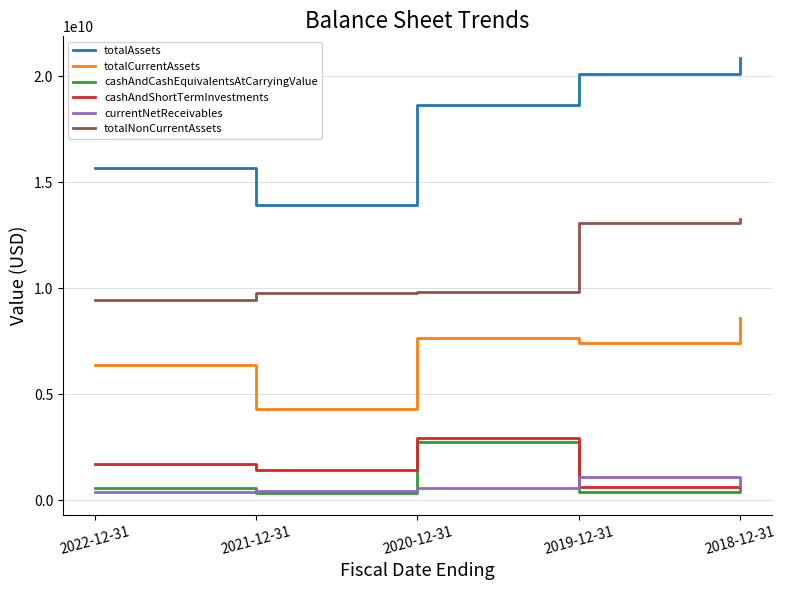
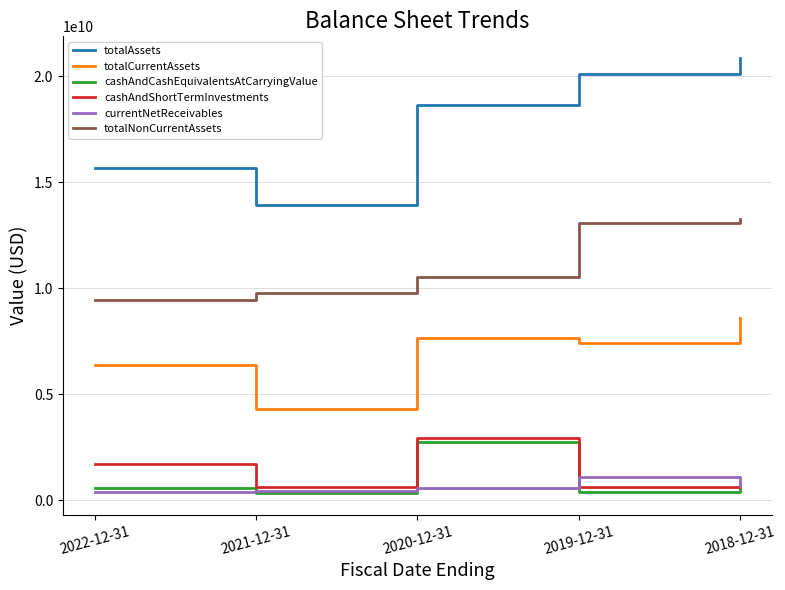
  {
    "totalAssets": {
      "2022-12-31": 15700000000,
      "2021-12-31": 13900000000,
      "2020-12-31": 18600000000,
      "2019-12-31": 20100000000,
      "2018-12-31": 20900000000
    },
    "totalCurrentAssets": {
      "2022-12-31": 6400000000,
      "2021-12-31": 4300000000,
      "2020-12-31": 7700000000,
      "2019-12-31": 7400000000,
      "2018-12-31": 8600000000
    },
    "cashAndCashEquivalentsAtCarryingValue": {
      "2022-12-31": 500000000,
      "2020-12-31": 2700000000,
      "2019-12-31": 400000000,
      "2018-12-31": 500000000
    },
    "cashAndShortTermInvestments": {
      "2022-12-31": 1700000000,
-     "2021-12-31": 1400000000,
+     "2021-12-31": 600000000,
      "2020-12-31": 2900000000,
      "2019-12-31": 600000000
    },
    "currentNetReceivables": {
      "2022-12-31": 400000000,
      "2020-12-31": 600000000,
      "2019-12-31": 1100000000
    },
    "totalNonCurrentAssets": {
      "2022-12-31": 9500000000,
      "2021-12-31": 9800000000,
-     "2020-12-31": 9800000000,
+     "2020-12-31": 10500000000,
      "2019-12-31": 13100000000,
      "2018-12-31": 13300000000
    }
  }
